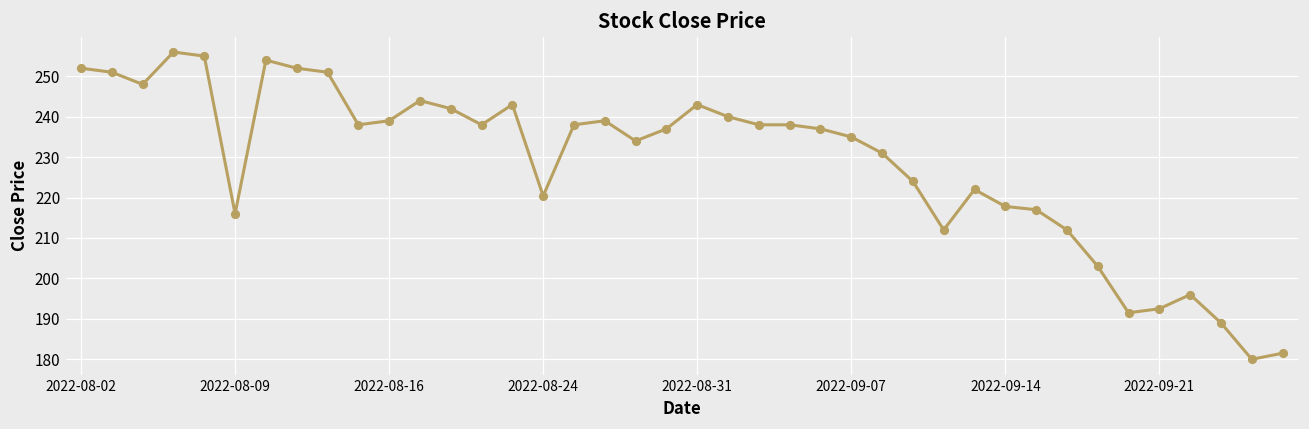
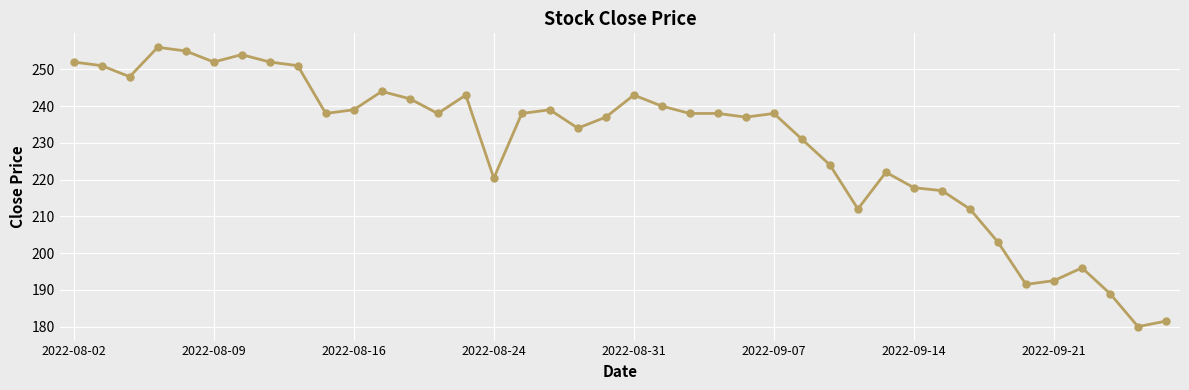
  {
    "2022-08-02": 252,
-   "2022-08-09": 216,
+   "2022-08-09": 252,
    "2022-08-16": 239,
    "2022-08-24": 220,
    "2022-08-31": 243,
-   "2022-09-07": 235,
+   "2022-09-07": 238,
    "2022-09-14": 218,
    "2022-09-21": 193
  }
